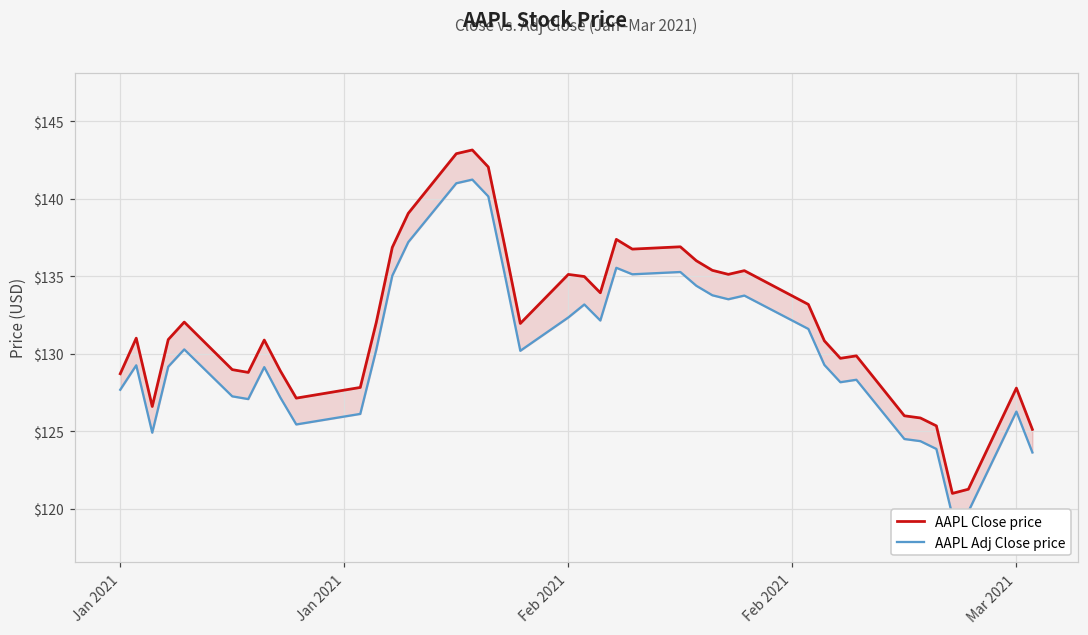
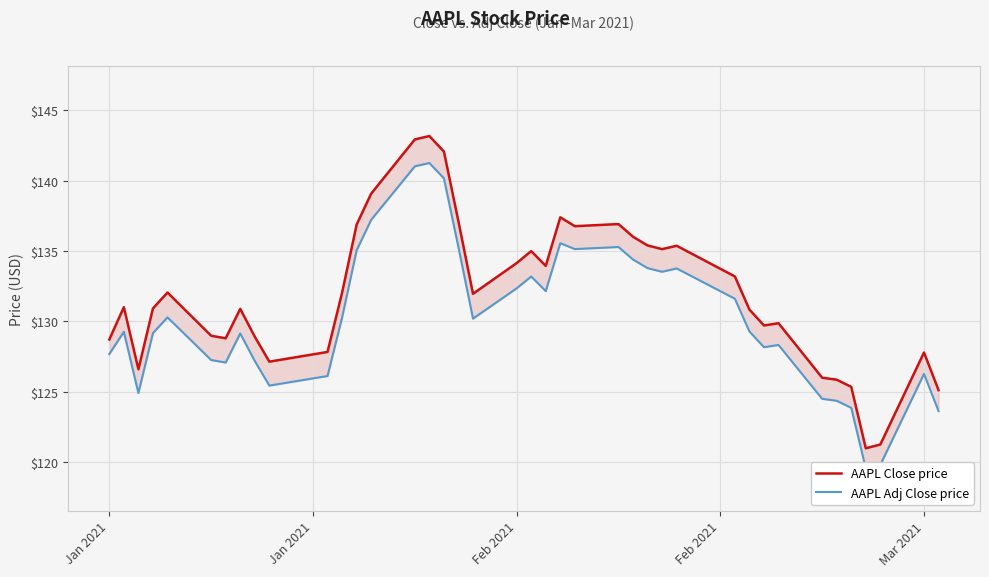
  {
    "AAPL Close price": {
      "Jan 2021": "$128.7",
-     "Feb 2021": "$135.1",
+     "Feb 2021": "$134.1",
      "Mar 2021": "$127.8"
    },
    "AAPL Adj Close price": {
      "Jan 2021": "$127.7",
      "Feb 2021": "$132.3",
      "Mar 2021": "$126.3"
    }
  }
